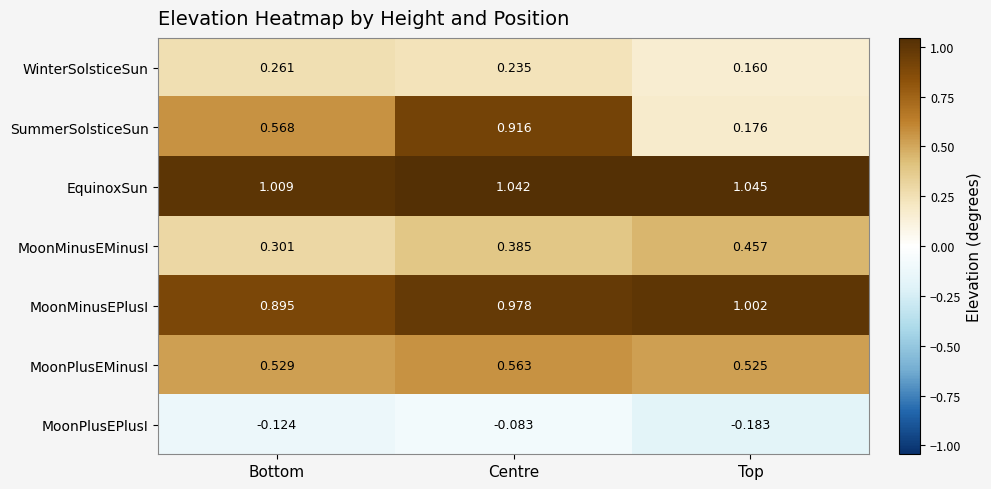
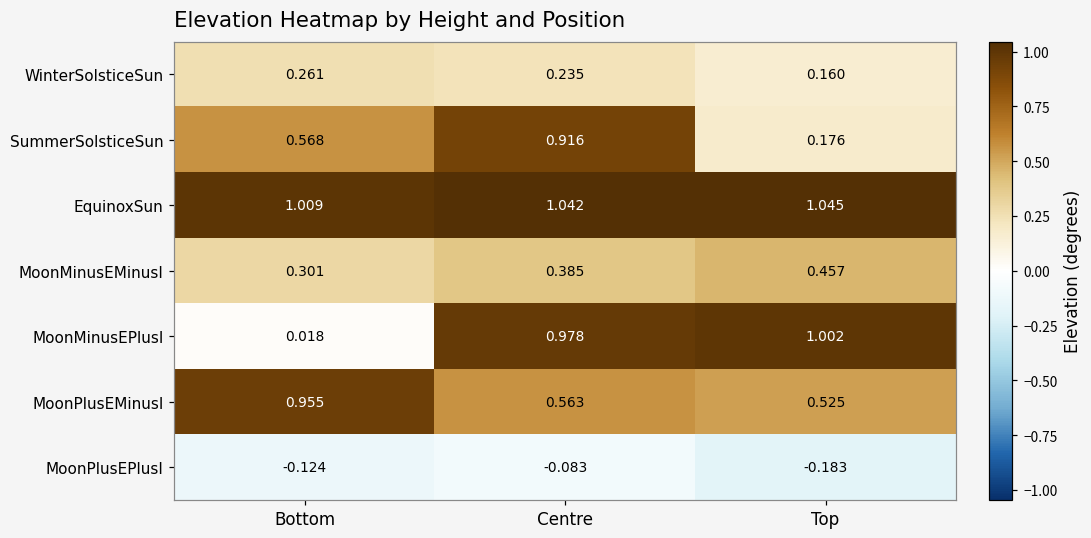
  {
    "WinterSolsticeSun": {
      "Bottom": 0.261,
      "Centre": 0.235,
      "Top": 0.160
    },
    "SummerSolsticeSun": {
      "Bottom": 0.568,
      "Centre": 0.916,
      "Top": 0.176
    },
    "EquinoxSun": {
      "Bottom": 1.009,
      "Centre": 1.042,
      "Top": 1.045
    },
    "MoonMinusEMinusI": {
      "Bottom": 0.301,
      "Centre": 0.385,
      "Top": 0.457
    },
    "MoonMinusEPlusI": {
-     "Bottom": 0.895,
+     "Bottom": 0.018,
      "Centre": 0.978,
      "Top": 1.002
    },
    "MoonPlusEMinusI": {
-     "Bottom": 0.529,
+     "Bottom": 0.955,
      "Centre": 0.563,
      "Top": 0.525
    },
    "MoonPlusEPlusI": {
      "Bottom": -0.124,
      "Centre": -0.083,
      "Top": -0.183
    }
  }
